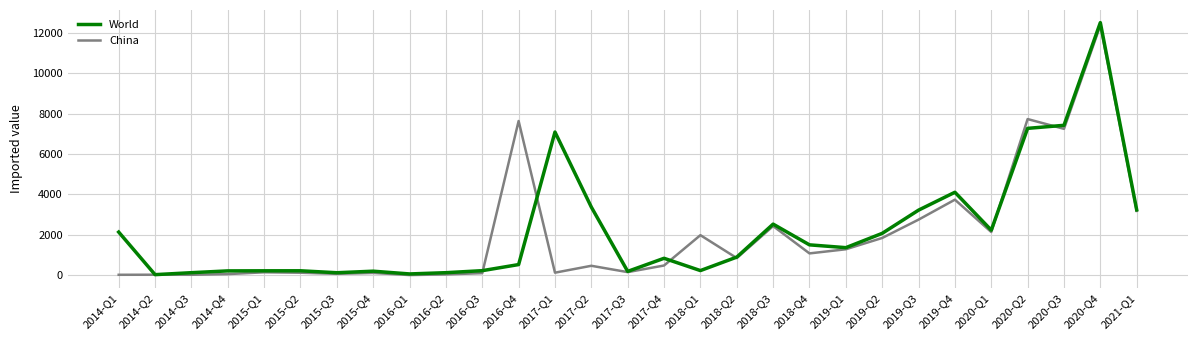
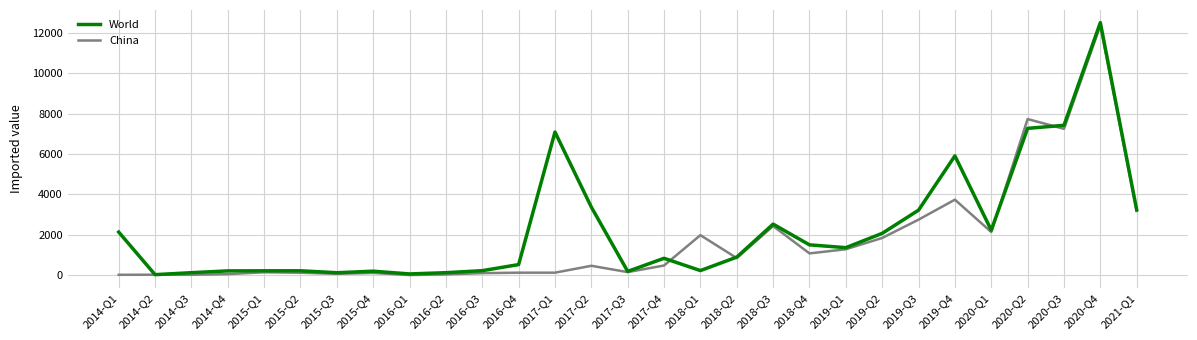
  {
    "World": {
      "2014-Q1": 2100,
      "2014-Q4": 200,
      "2016-Q4": 500,
      "2017-Q1": 7100,
      "2017-Q2": 3400,
      "2017-Q4": 800,
      "2018-Q1": 200,
      "2018-Q4": 1500,
      "2019-Q2": 2100,
      "2019-Q3": 3200,
-     "2019-Q4": 4100,
+     "2019-Q4": 5900,
      "2020-Q2": 7300,
      "2020-Q3": 7400,
      "2020-Q4": 12500
    },
    "China": {
      "2014-Q1": 0,
      "2014-Q4": 100,
-     "2016-Q4": 7600,
+     "2016-Q4": 100,
      "2017-Q1": 100,
      "2017-Q2": 500,
      "2017-Q4": 500,
      "2018-Q1": 2000,
      "2018-Q4": 1100,
      "2019-Q2": 1800,
      "2019-Q3": 2800,
      "2019-Q4": 3700,
      "2020-Q2": 7700,
      "2020-Q3": 7300,
      "2020-Q4": 12400
    }
  }
